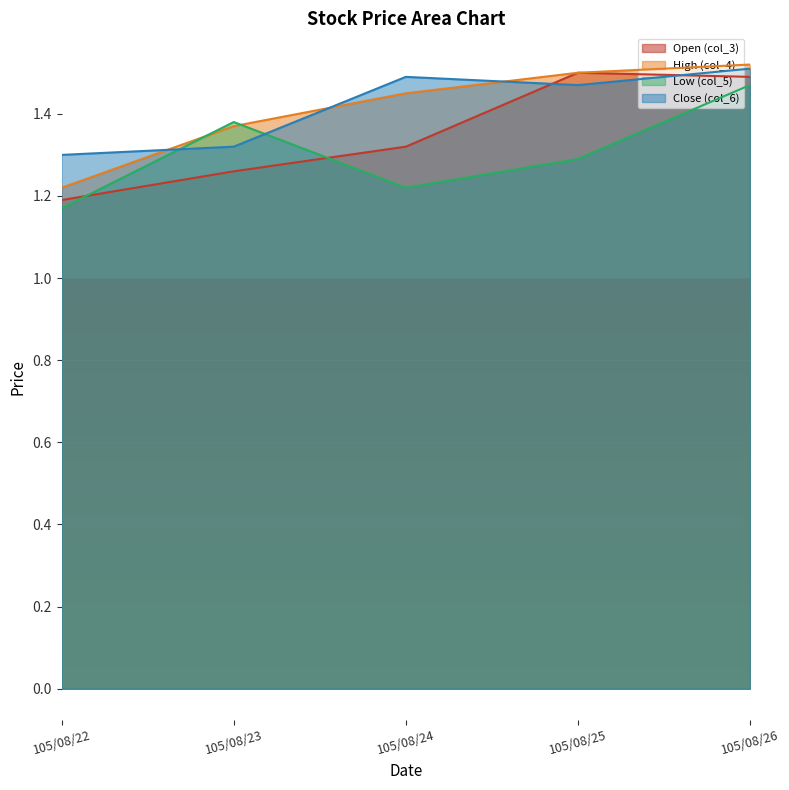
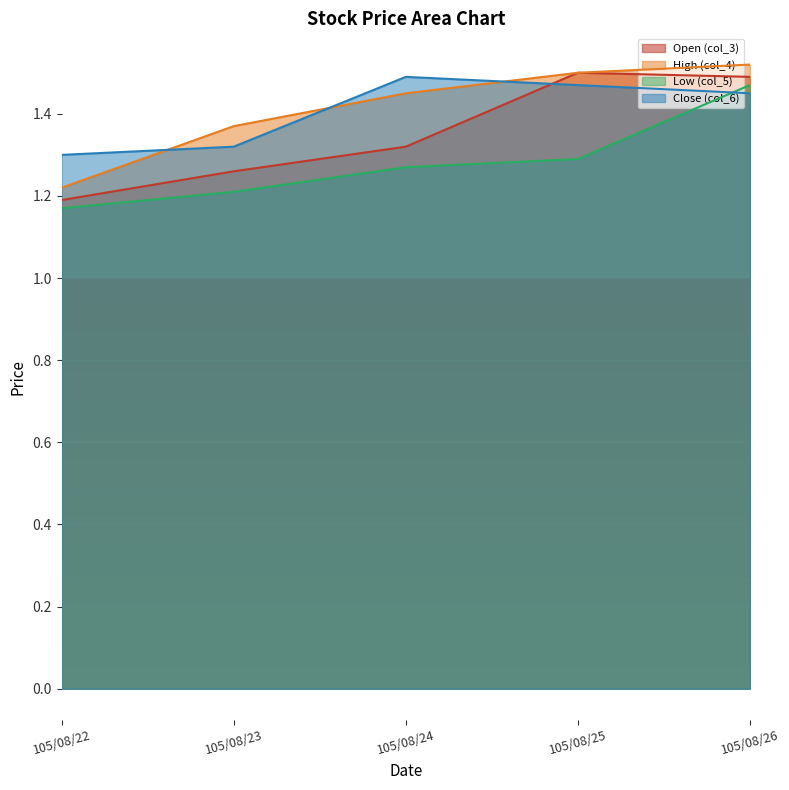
  {
    "Low (col_5)": {
      "105/08/22": 1.17,
-     "105/08/23": 1.38,
-     "105/08/24": 1.22,
+     "105/08/23": 1.21,
+     "105/08/24": 1.27,
      "105/08/25": 1.29,
      "105/08/26": 1.47
    },
    "Close (col_6)": {
      "105/08/22": 1.30,
      "105/08/23": 1.32,
      "105/08/24": 1.49,
      "105/08/25": 1.47,
-     "105/08/26": 1.51
+     "105/08/26": 1.45
    }
  }
